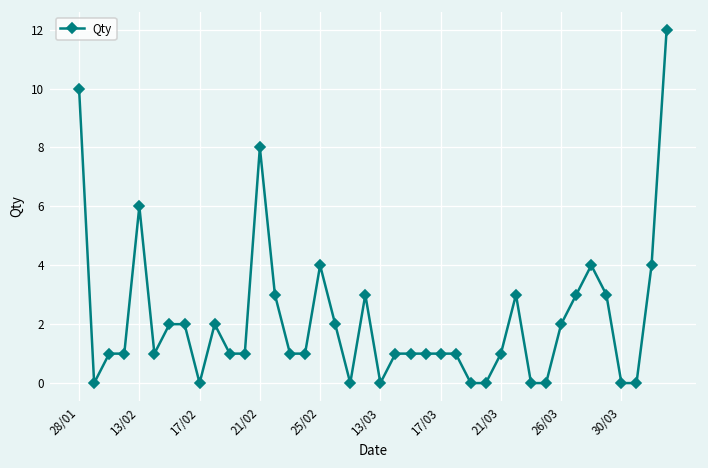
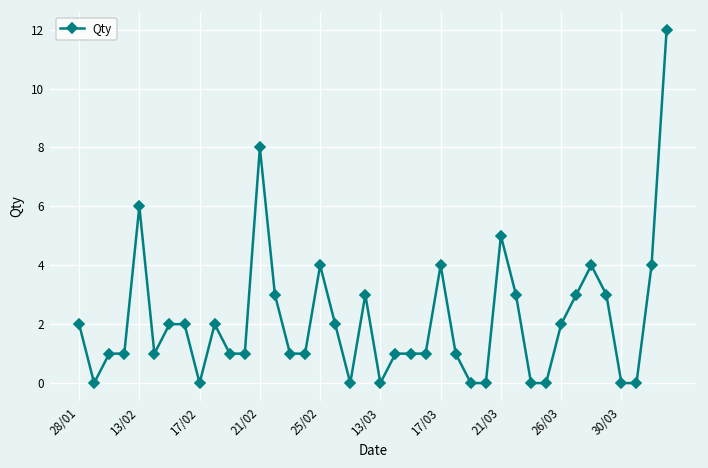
  {
-   "28/01": 10,
+   "28/01": 2,
    "13/02": 6,
    "17/02": 0,
    "21/02": 8,
    "25/02": 4,
    "13/03": 0,
-   "17/03": 1,
-   "21/03": 1,
+   "17/03": 4,
+   "21/03": 5,
    "26/03": 2,
    "30/03": 0
  }
